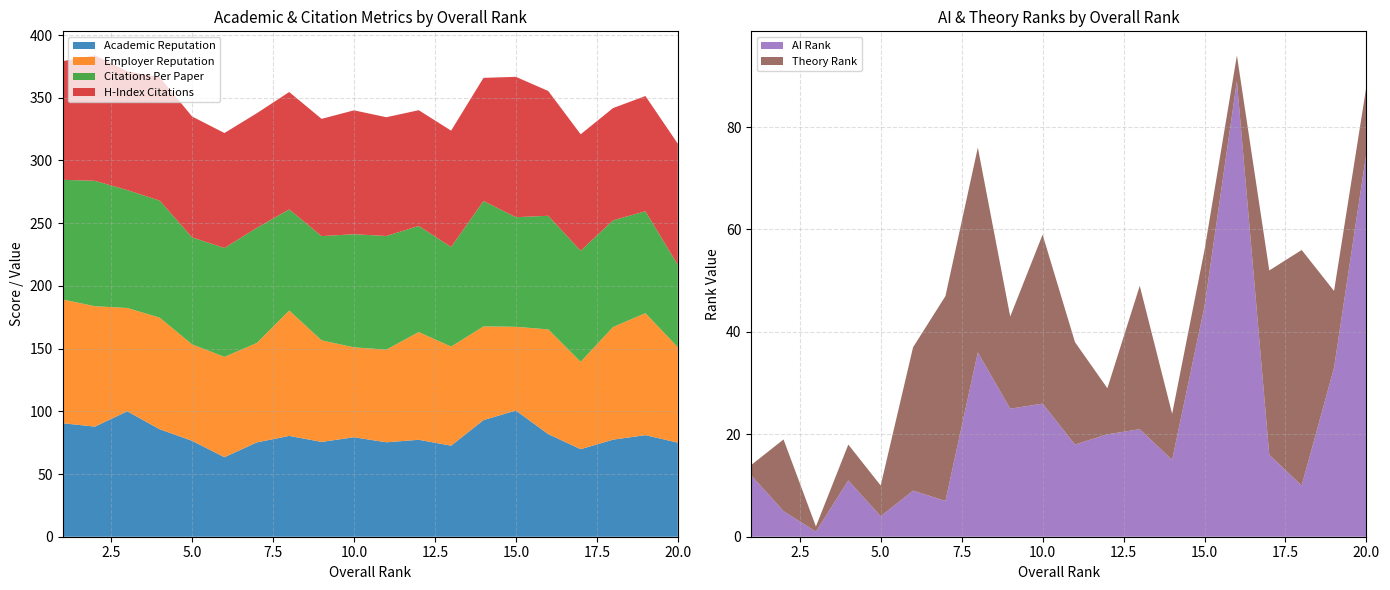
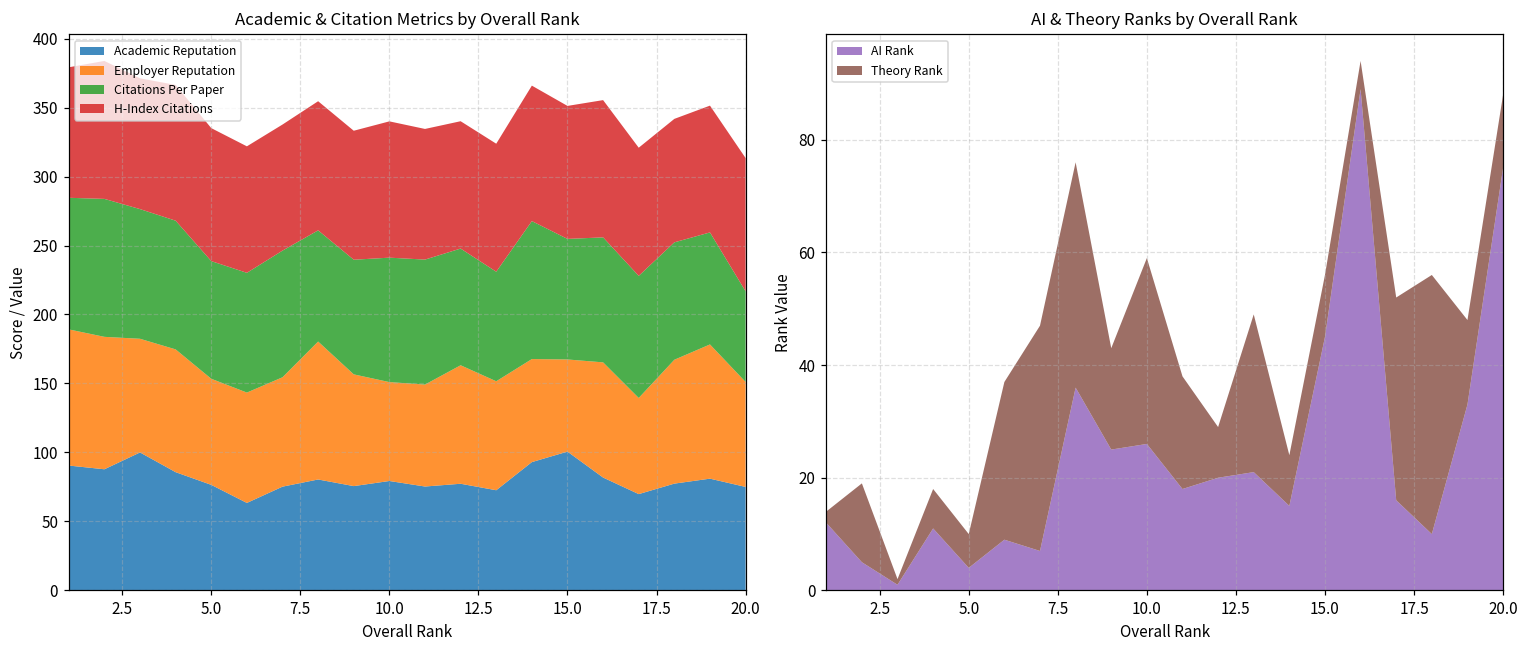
  {
    "Academic & Citation Metrics by Overall Rank": {
      "Academic Reputation": {
        "5.0": 77,
        "10.0": 79,
        "15.0": 101,
        "20.0": 75
      },
      "Employer Reputation": {
        "5.0": 77,
        "10.0": 72,
        "15.0": 67,
        "20.0": 76
      },
      "Citations Per Paper": {
        "5.0": 85,
        "10.0": 90,
        "15.0": 87,
        "20.0": 66
      },
      "H-Index Citations": {
        "5.0": 96,
        "10.0": 99,
-       "15.0": 112,
+       "15.0": 96,
        "20.0": 97
      }
    },
    "AI & Theory Ranks by Overall Rank": {
      "AI Rank": {
        "5.0": 4,
        "10.0": 26,
        "15.0": 45,
        "20.0": 75
      },
      "Theory Rank": {
        "5.0": 6,
        "10.0": 33,
        "15.0": 11,
        "20.0": 13
      }
    }
  }
